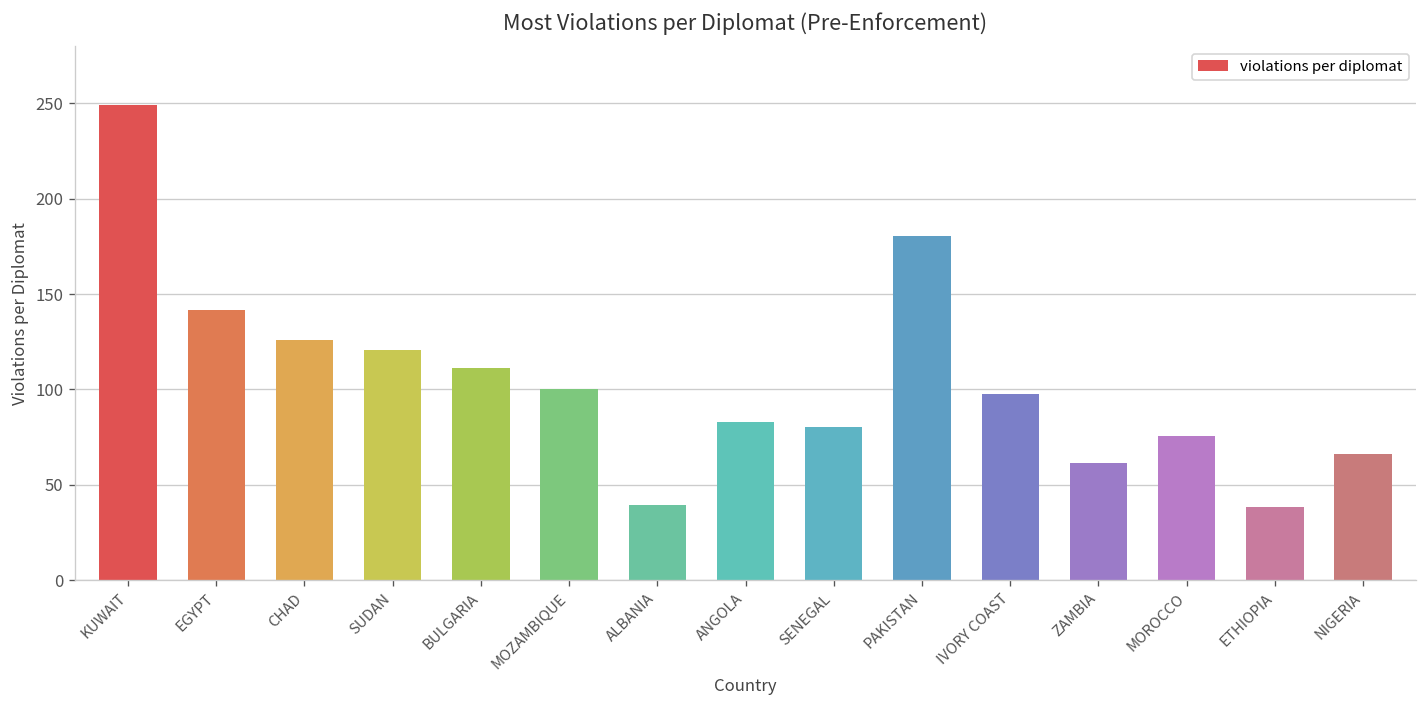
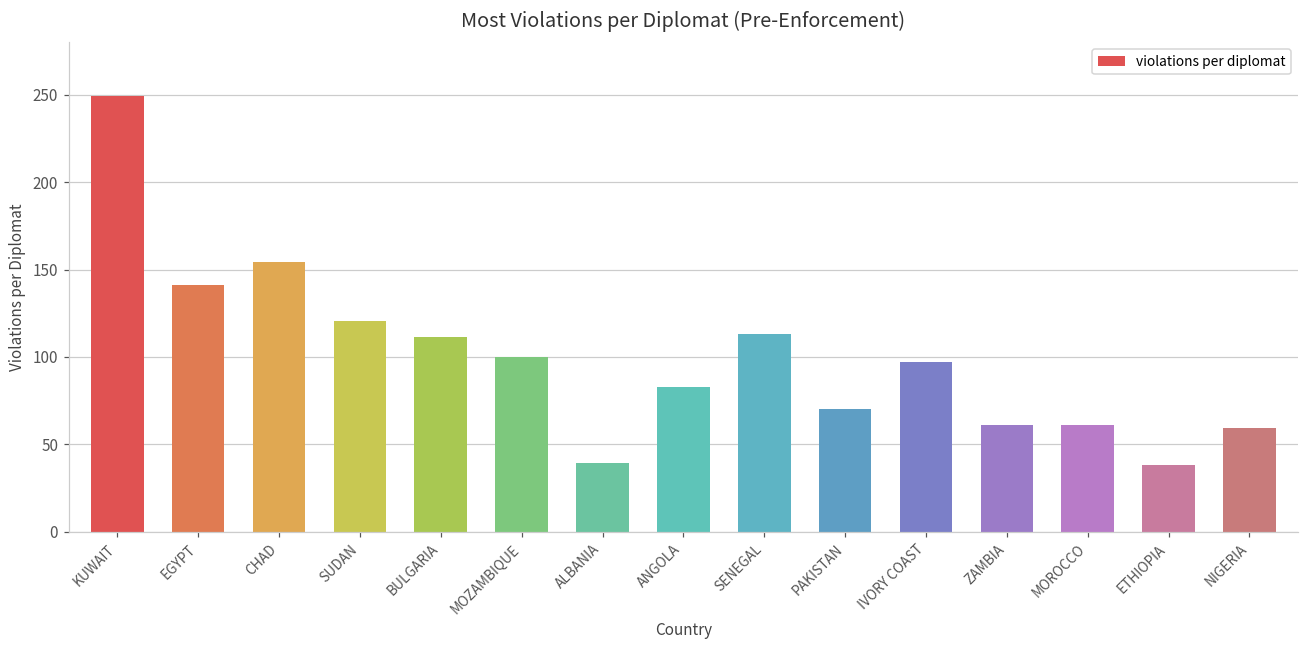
  {
    "KUWAIT": 249,
    "EGYPT": 141,
-   "CHAD": 126,
+   "CHAD": 154,
    "SUDAN": 121,
    "BULGARIA": 111,
    "MOZAMBIQUE": 100,
    "ALBANIA": 39,
    "ANGOLA": 83,
-   "SENEGAL": 80,
-   "PAKISTAN": 180,
+   "SENEGAL": 113,
+   "PAKISTAN": 70,
    "IVORY COAST": 97,
    "ZAMBIA": 61,
-   "MOROCCO": 76,
+   "MOROCCO": 61,
    "ETHIOPIA": 38,
-   "NIGERIA": 66
+   "NIGERIA": 59
  }
